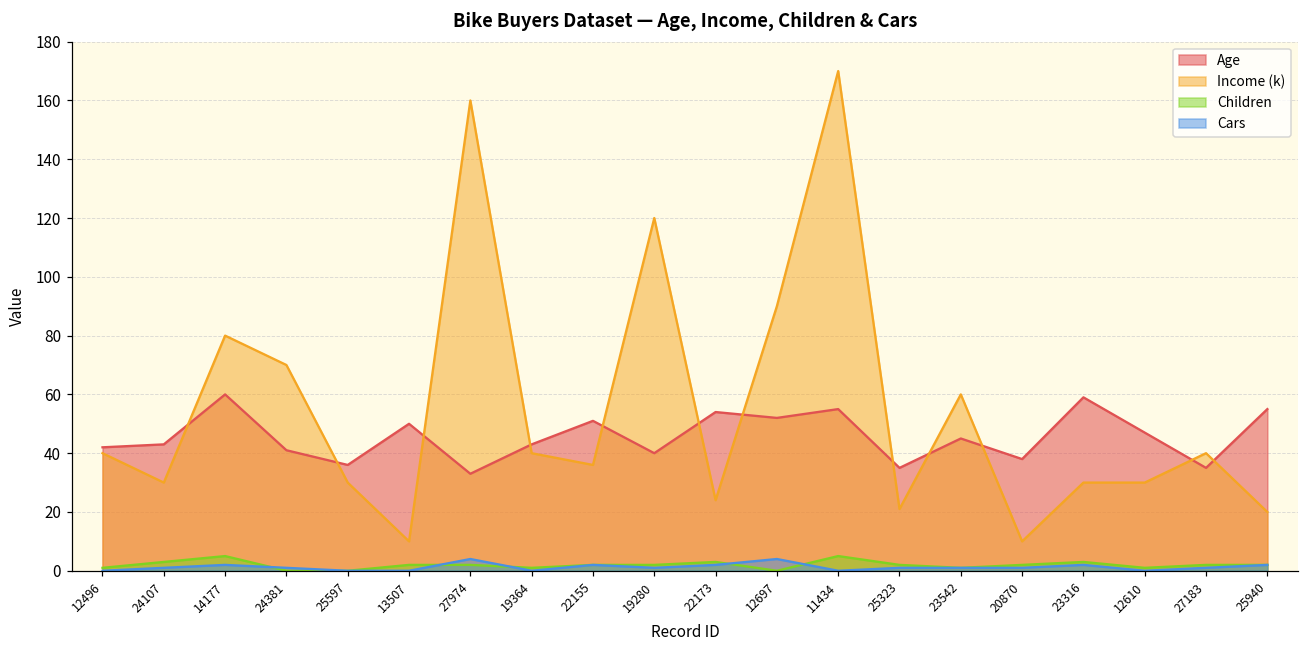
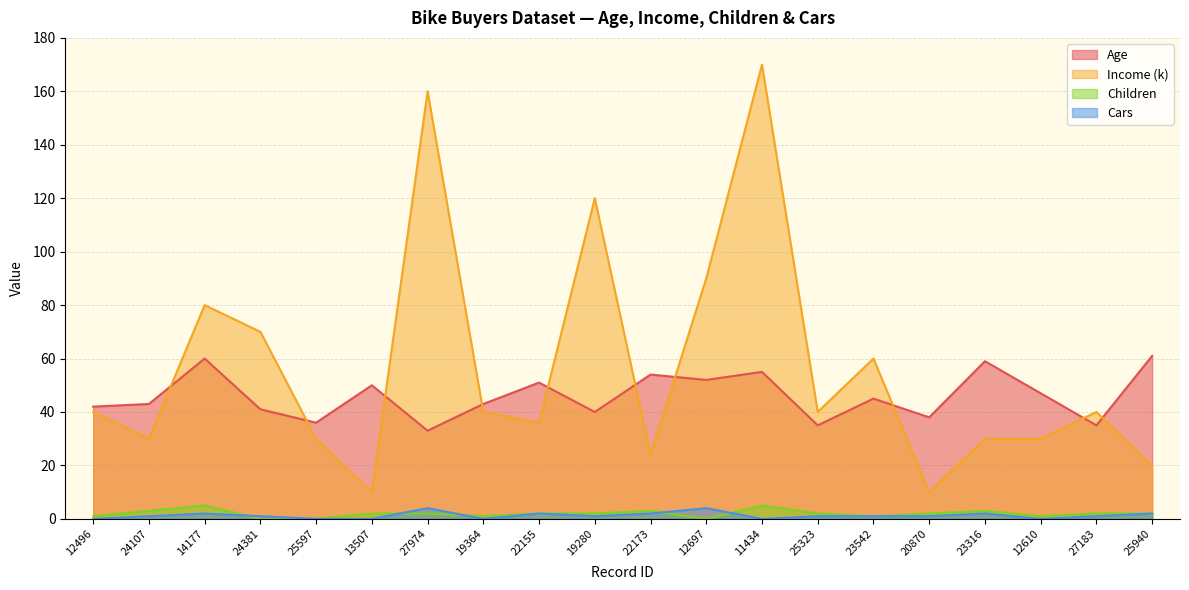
  {
    "Age": {
      "12496": 42,
      "24107": 43,
      "14177": 60,
      "24381": 41,
      "25597": 36,
      "13507": 50,
      "27974": 33,
      "19364": 43,
      "22155": 51,
      "19280": 40,
      "22173": 54,
      "12697": 52,
      "11434": 55,
      "25323": 35,
      "23542": 45,
      "20870": 38,
      "23316": 59,
      "12610": 47,
      "27183": 35,
-     "25940": 55
+     "25940": 61
    },
    "Income (k)": {
      "12496": 40,
      "24107": 30,
      "14177": 80,
      "24381": 70,
      "25597": 30,
      "13507": 10,
      "27974": 160,
      "19364": 40,
      "22155": 36,
      "19280": 120,
      "22173": 24,
      "12697": 90,
      "11434": 170,
-     "25323": 21,
+     "25323": 40,
      "23542": 60,
      "20870": 10,
      "23316": 30,
      "12610": 30,
      "27183": 40,
      "25940": 20
    },
    "Children": {
      "12496": 1,
      "24107": 3,
      "14177": 5,
      "24381": 0,
      "13507": 2,
      "27974": 2,
      "19364": 1,
      "19280": 2,
      "22173": 3,
      "12697": 0,
      "11434": 5,
      "25323": 2,
      "20870": 2,
      "23316": 3,
      "12610": 1,
      "27183": 2
    },
    "Cars": {
      "12496": 0,
      "24107": 1,
      "14177": 2,
      "24381": 1,
      "13507": 0,
      "27974": 4,
      "19364": 0,
      "19280": 1,
      "22173": 2,
      "12697": 4,
      "11434": 0,
      "25323": 1,
      "20870": 1,
      "23316": 2,
      "12610": 0,
      "27183": 1
    }
  }
